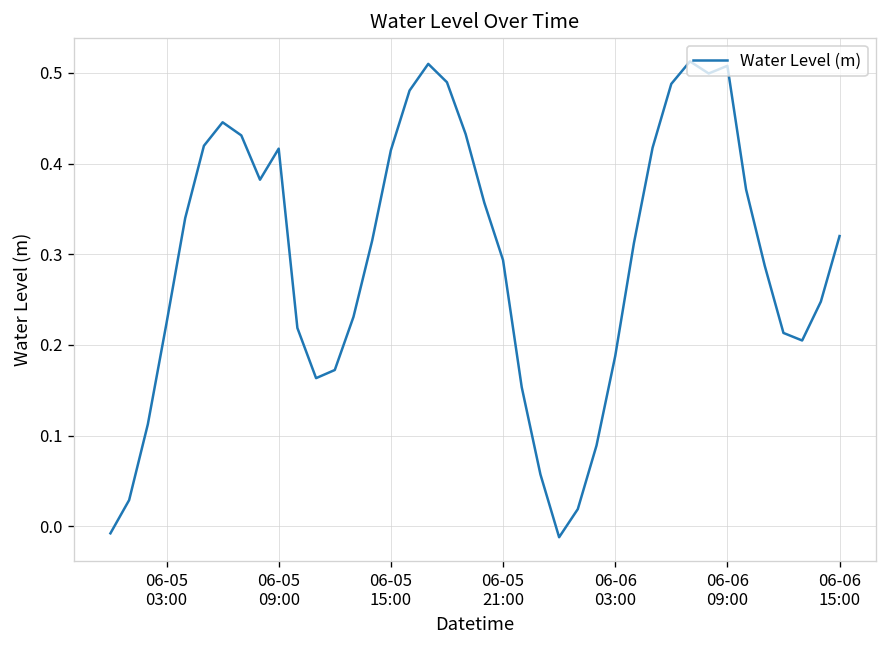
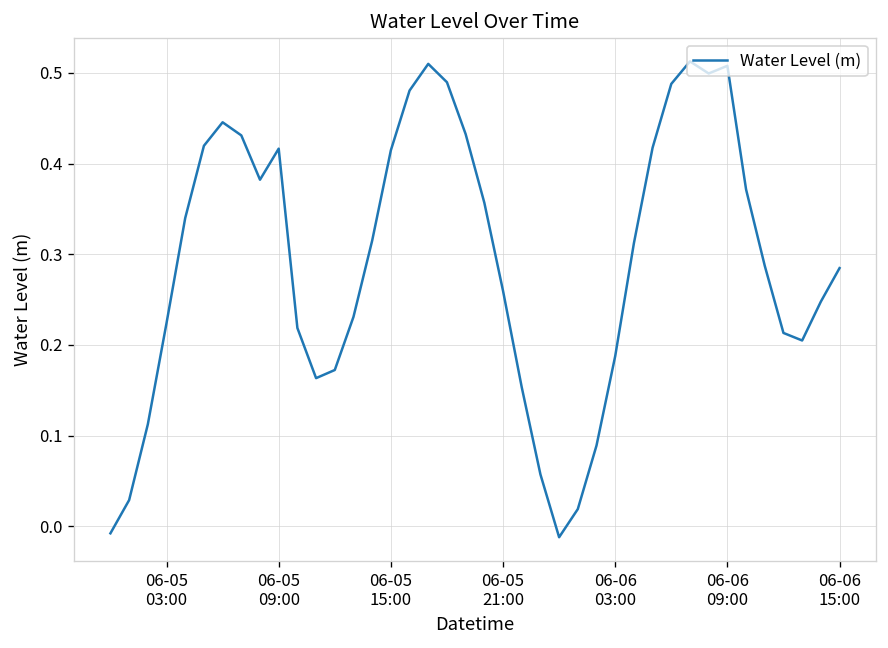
  {
    "06-05 03:00": 0.22,
    "06-05 09:00": 0.42,
    "06-05 15:00": 0.41,
-   "06-05 21:00": 0.29,
+   "06-05 21:00": 0.26,
    "06-06 03:00": 0.19,
-   "06-06 15:00": 0.32
+   "06-06 15:00": 0.28
  }
